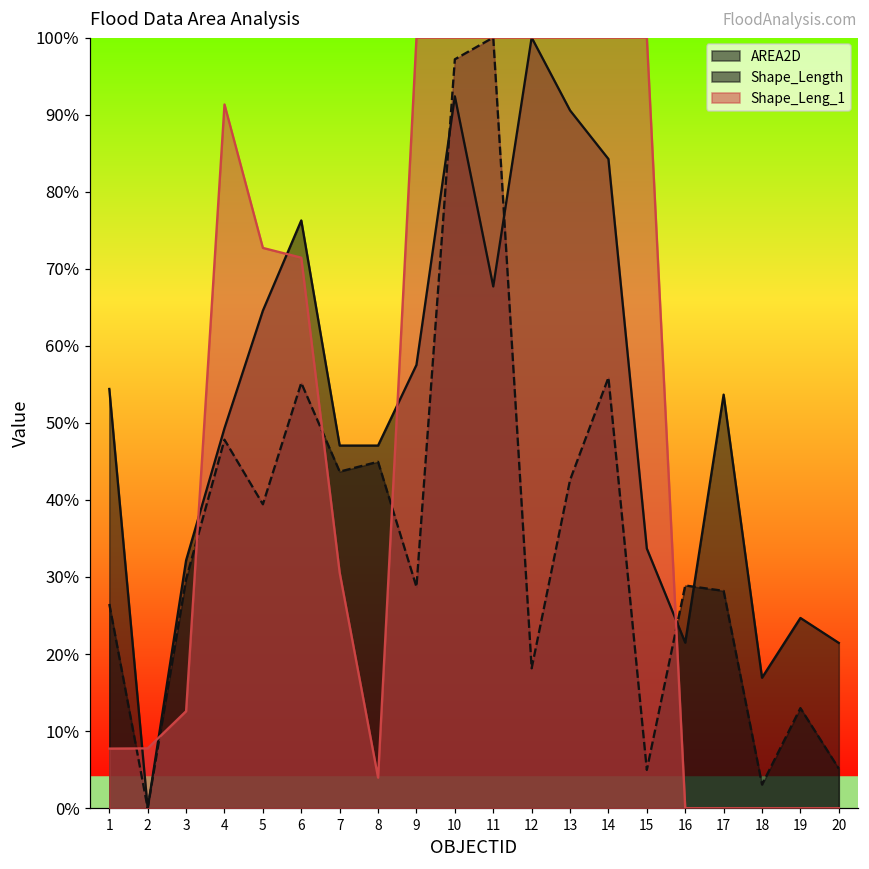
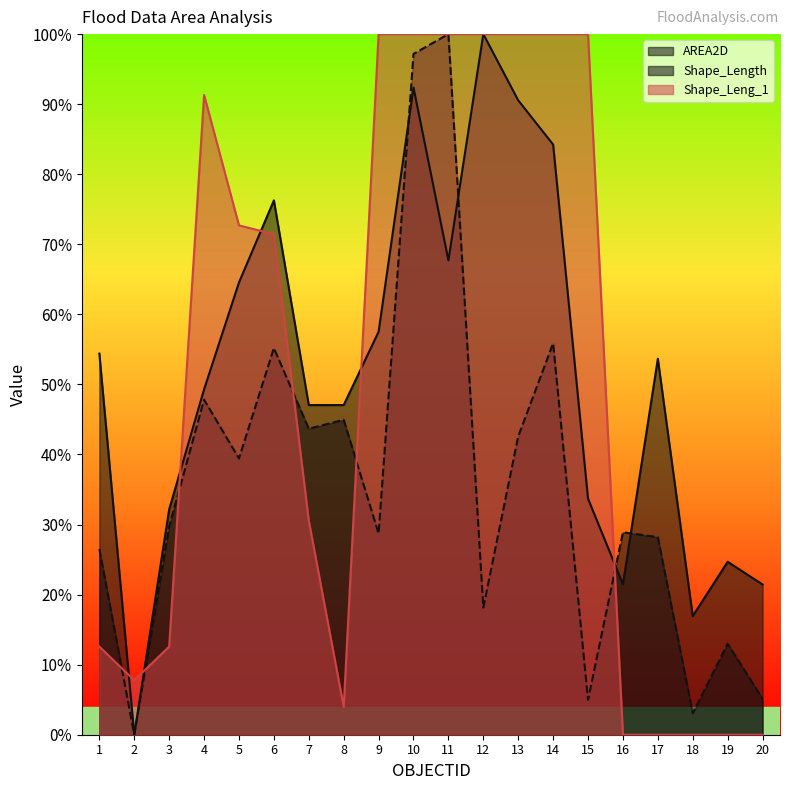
  {
    "Shape_Leng_1": {
-     "1": "8%",
+     "1": "13%",
      "2": "8%",
      "3": "13%",
      "4": "91%",
      "5": "73%",
      "6": "71%",
      "7": "31%",
      "9": "100%",
      "10": "100%",
      "13": "100%",
      "14": "100%",
      "15": "100%"
    }
  }
